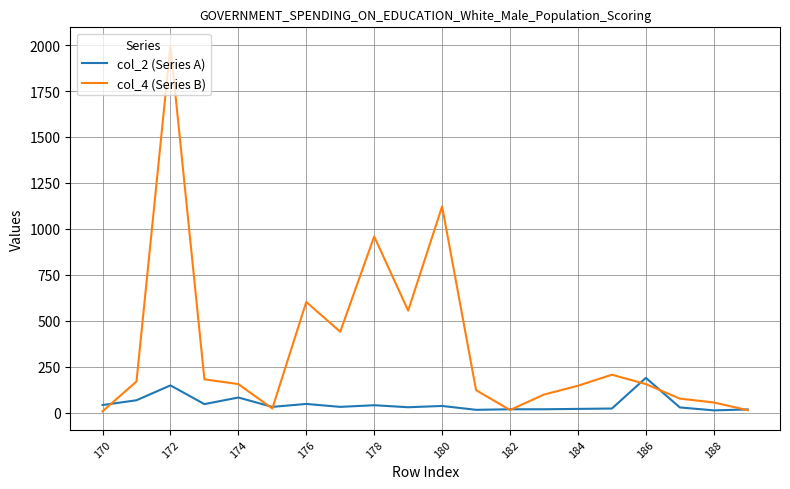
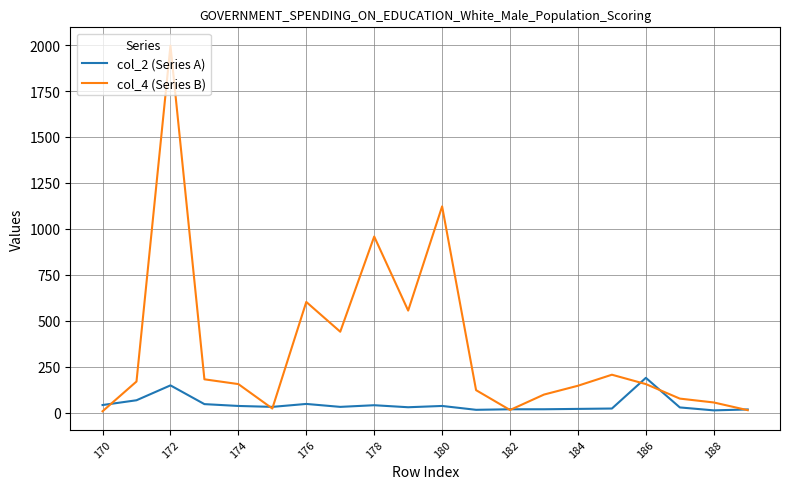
  {
    "col_2 (Series A)": {
      "170": 40,
      "172": 150,
-     "174": 80,
+     "174": 40,
      "176": 50,
      "178": 40,
      "180": 40,
      "184": 20,
      "186": 190,
      "188": 10
    },
    "col_4 (Series B)": {
      "170": 10,
      "174": 160,
      "176": 600,
      "178": 960,
      "180": 1120,
      "184": 150,
      "186": 160,
      "188": 60
    }
  }
